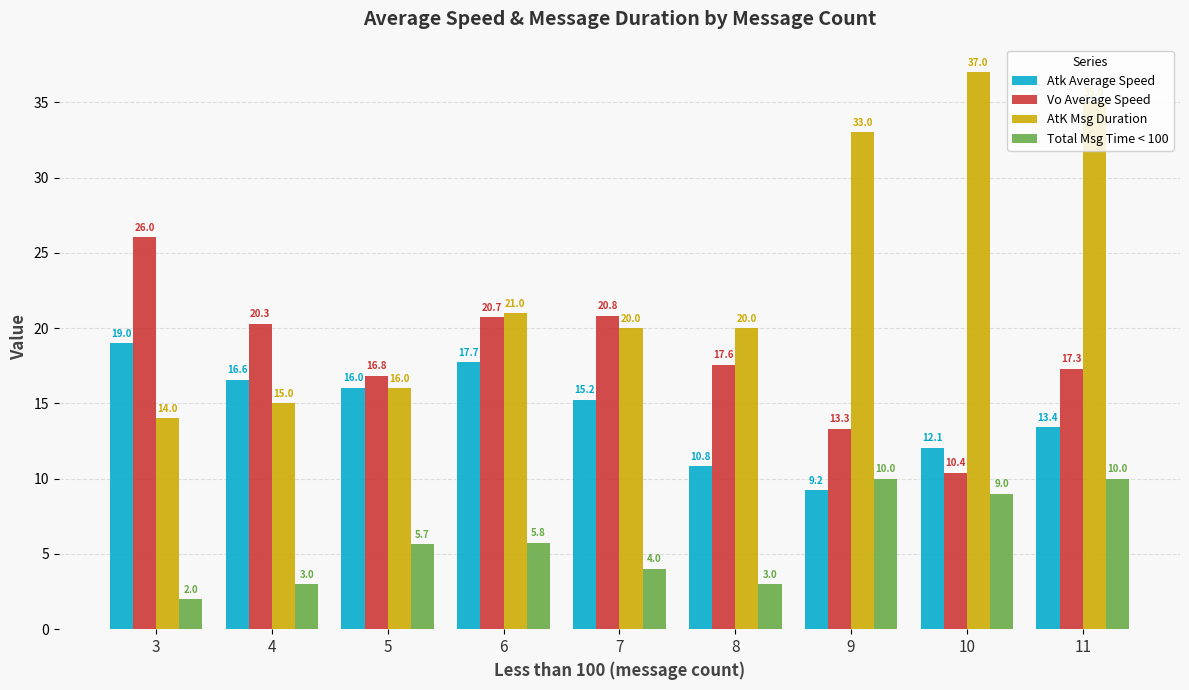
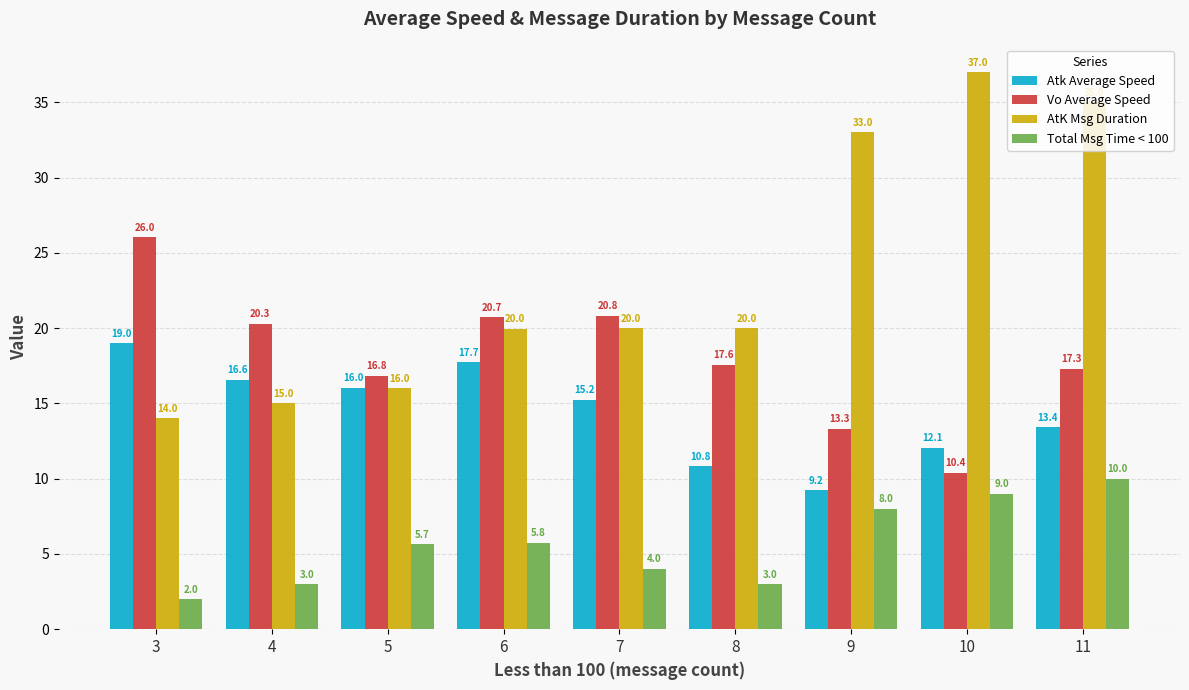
  {
    "Atk Average Speed": {
      "3": 19.0,
      "4": 16.6,
      "5": 16.0,
      "6": 17.7,
      "7": 15.2,
      "8": 10.8,
      "9": 9.2,
      "10": 12.1,
      "11": 13.4
    },
    "Vo Average Speed": {
      "3": 26.0,
      "4": 20.3,
      "5": 16.8,
      "6": 20.7,
      "7": 20.8,
      "8": 17.6,
      "9": 13.3,
      "10": 10.4,
      "11": 17.3
    },
    "AtK Msg Duration": {
      "3": 14.0,
      "4": 15.0,
      "5": 16.0,
-     "6": 21.0,
+     "6": 20.0,
      "7": 20.0,
      "8": 20.0,
      "9": 33.0,
      "10": 37.0
    },
    "Total Msg Time < 100": {
      "3": 2.0,
      "4": 3.0,
      "5": 5.7,
      "6": 5.8,
      "7": 4.0,
      "8": 3.0,
-     "9": 10.0,
+     "9": 8.0,
      "10": 9.0,
      "11": 10.0
    }
  }
